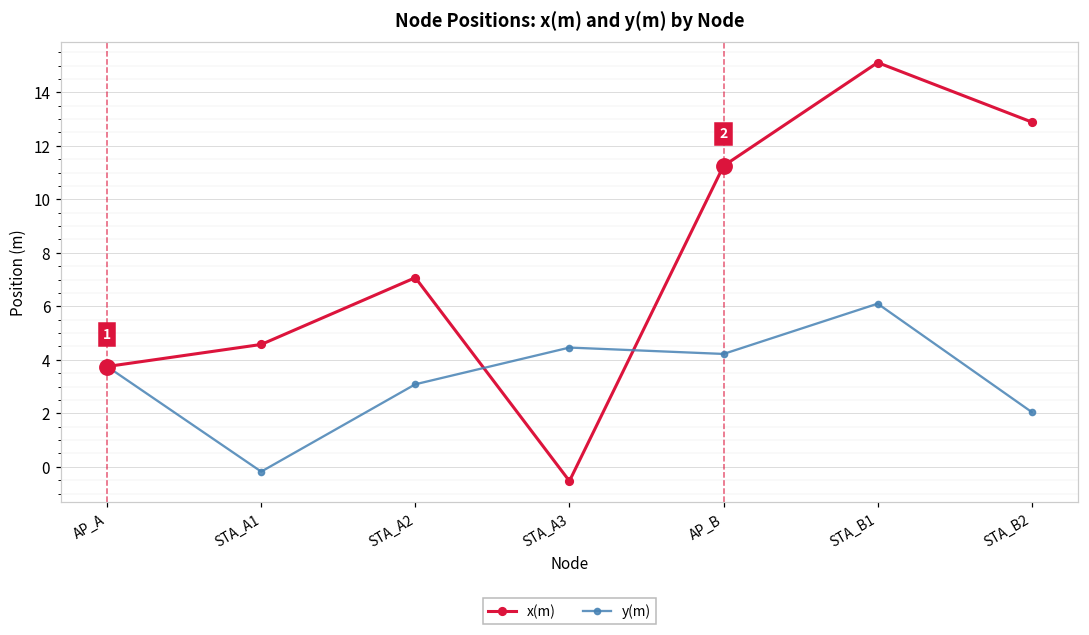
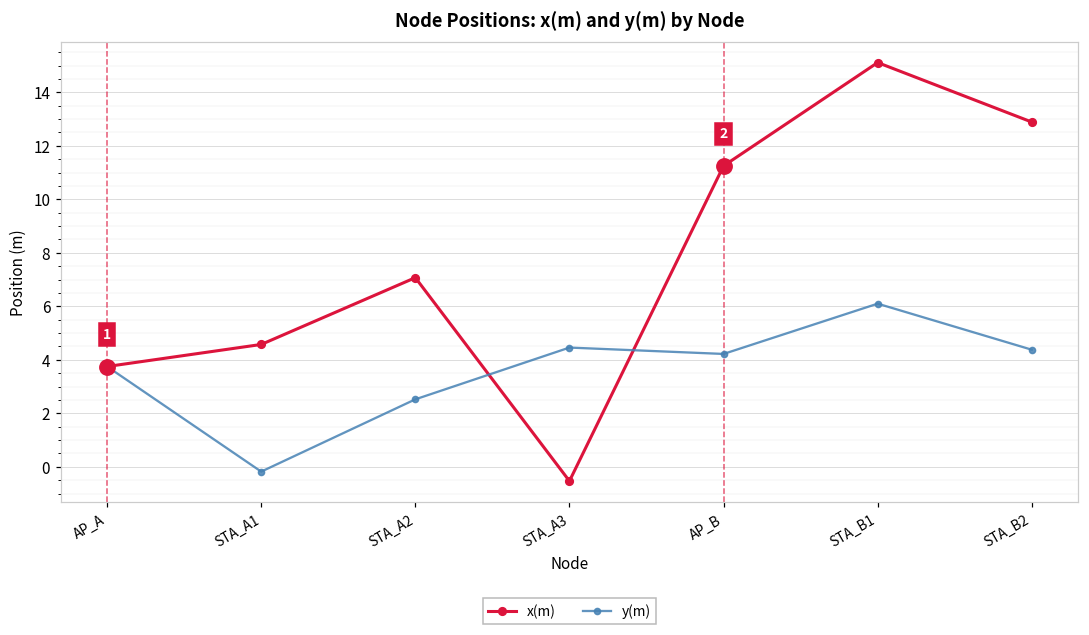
  {
    "y(m)": {
      "STA_A1": -0.2,
-     "STA_A2": 3.1,
+     "STA_A2": 2.5,
      "STA_A3": 4.5,
      "AP_B": 4.2,
      "STA_B1": 6.1,
-     "STA_B2": 2.0
+     "STA_B2": 4.4
    }
  }
